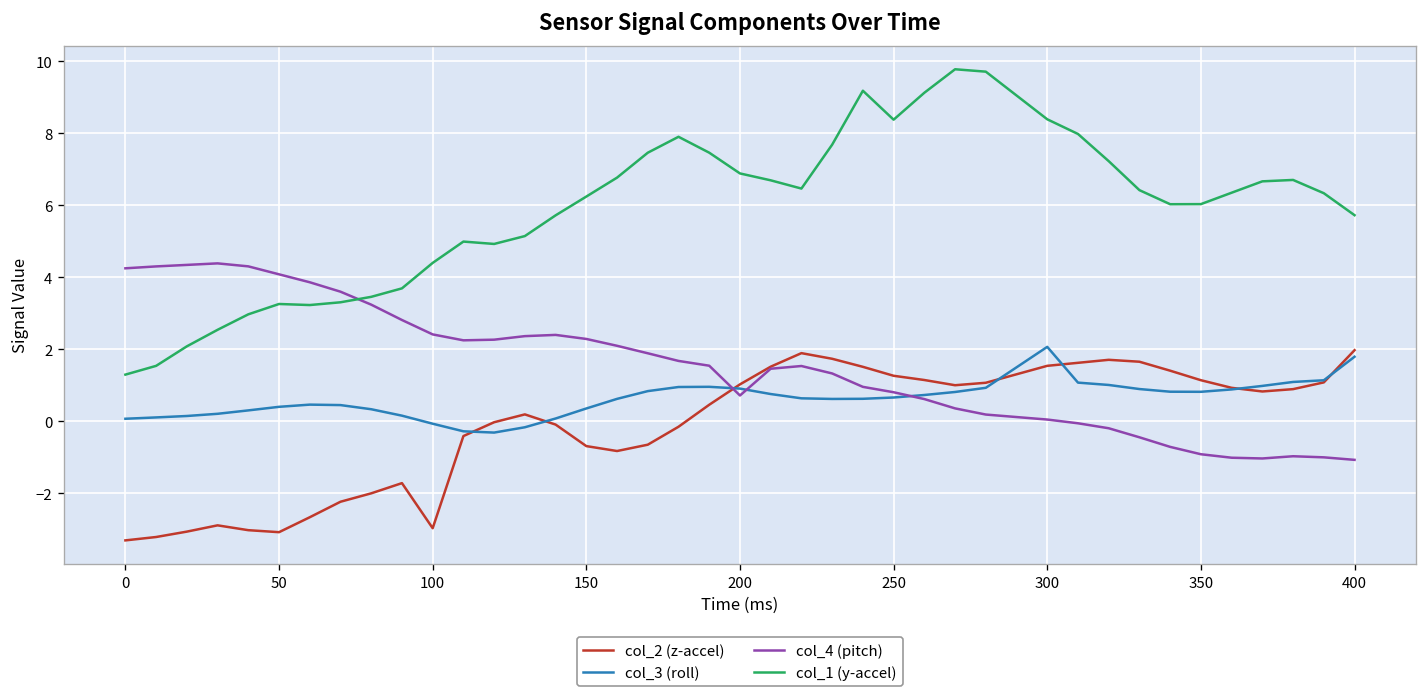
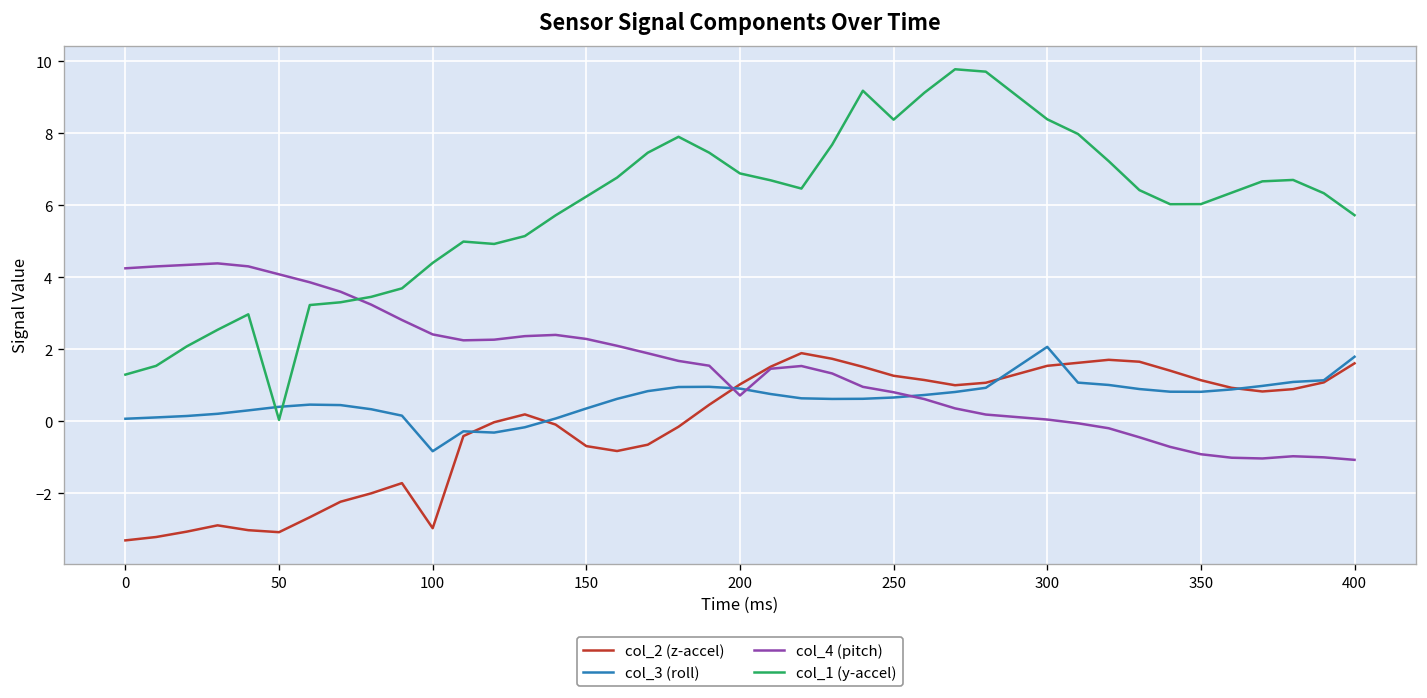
  {
    "col_2 (z-accel)": {
      "0": -3.3,
      "50": -3.1,
      "100": -3.0,
      "150": -0.7,
      "200": 1.0,
      "250": 1.3,
      "300": 1.5,
      "350": 1.1,
-     "400": 2.0
+     "400": 1.6
    },
    "col_3 (roll)": {
      "0": 0.1,
      "50": 0.4,
-     "100": -0.1,
+     "100": -0.8,
      "150": 0.4,
      "200": 0.9,
      "250": 0.7,
      "300": 2.1,
      "350": 0.8,
      "400": 1.8
    },
    "col_4 (pitch)": {
      "0": 4.2,
      "50": 4.1,
      "100": 2.4,
      "150": 2.3,
      "200": 0.7,
      "250": 0.8,
      "300": 0.0,
      "350": -0.9,
      "400": -1.1
    },
    "col_1 (y-accel)": {
      "0": 1.3,
-     "50": 3.3,
+     "50": 0.0,
      "100": 4.4,
      "150": 6.2,
      "200": 6.9,
      "250": 8.4,
      "300": 8.4,
      "350": 6.0,
      "400": 5.7
    }
  }
